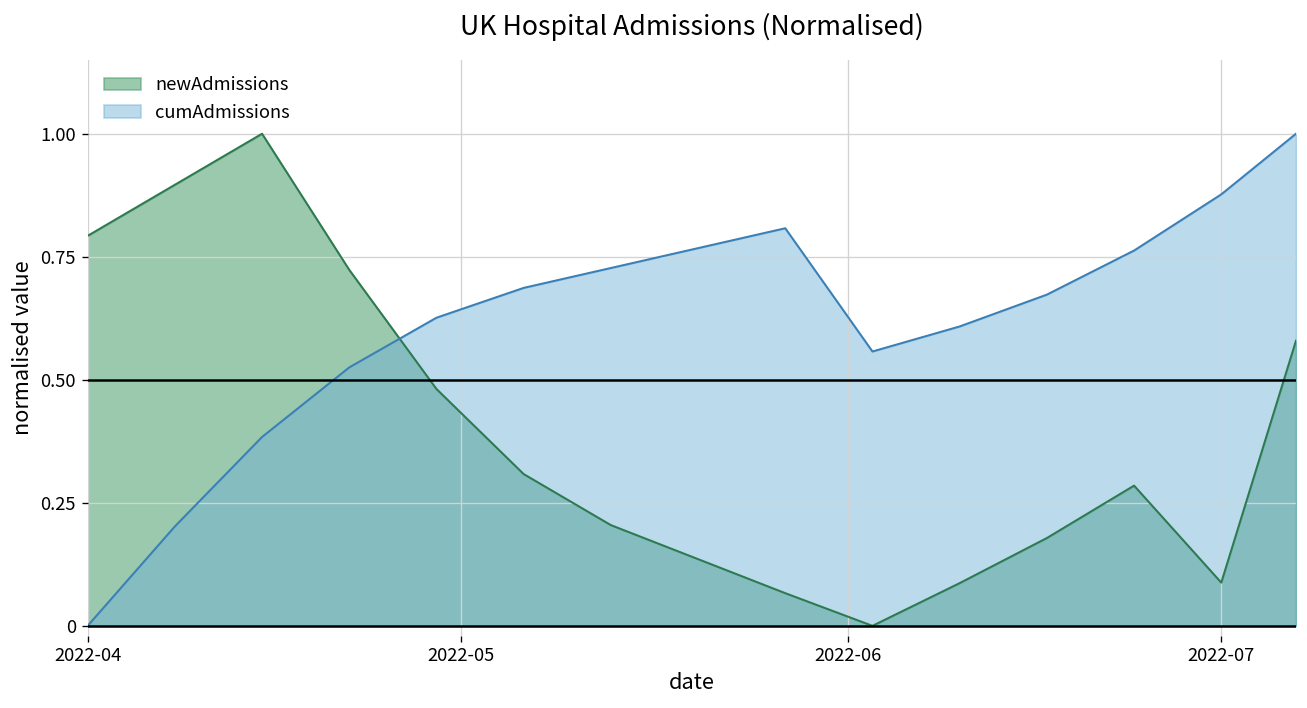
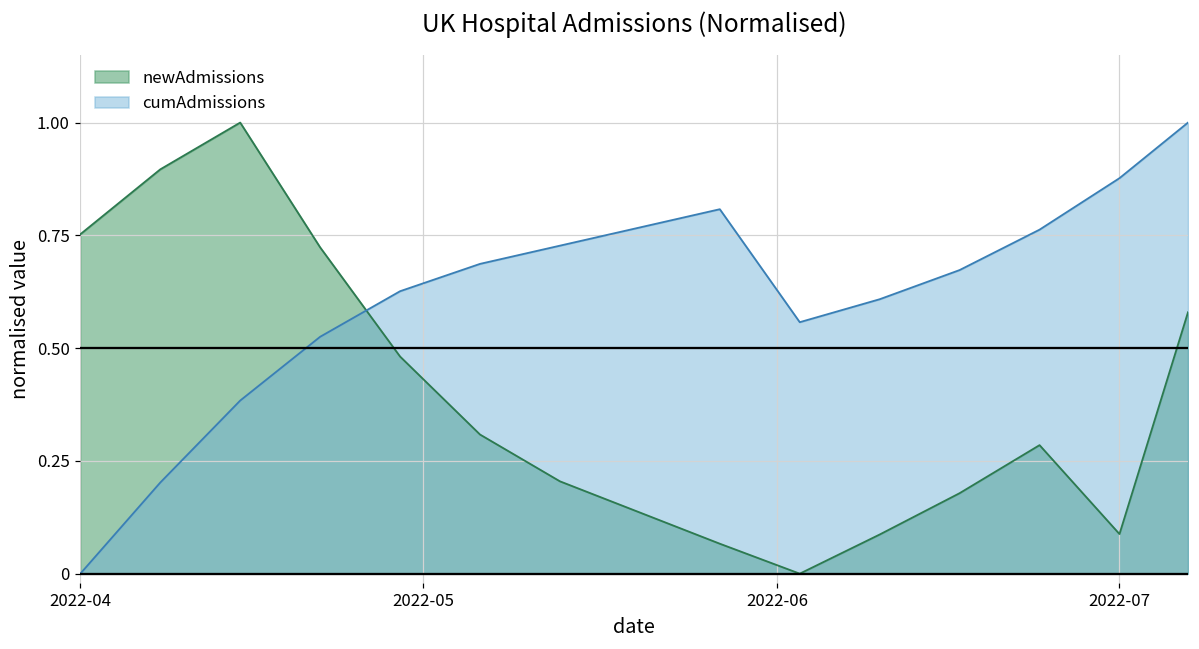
  {
    "newAdmissions": {
-     "2022-04": 0.79,
+     "2022-04": 0.75,
      "2022-07": 0.09
    },
    "cumAdmissions": {
      "2022-04": 0.00,
      "2022-07": 0.88
    }
  }
